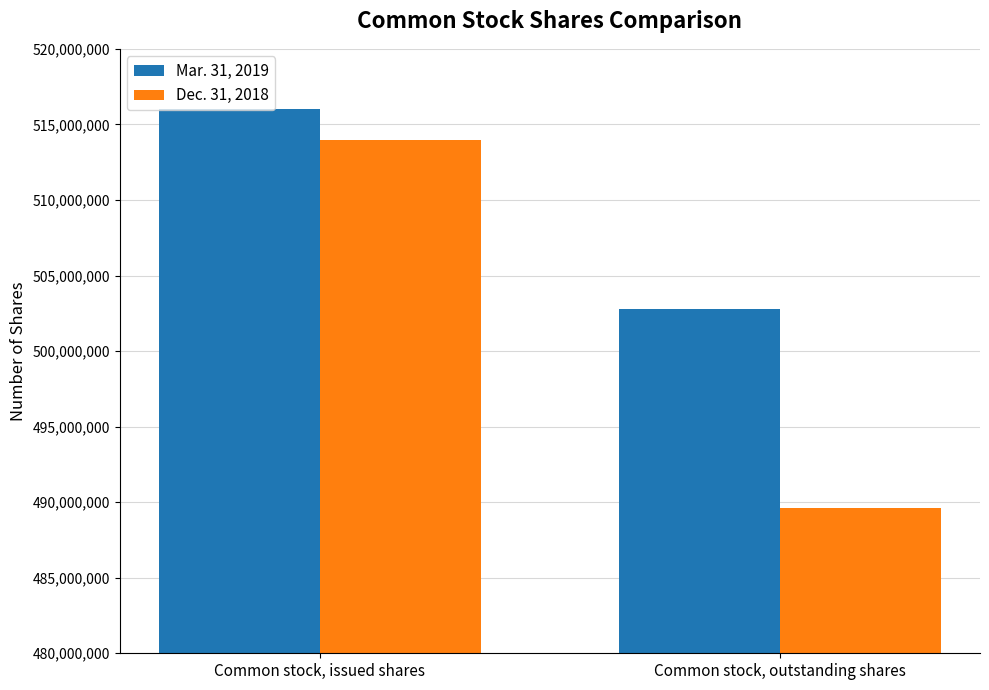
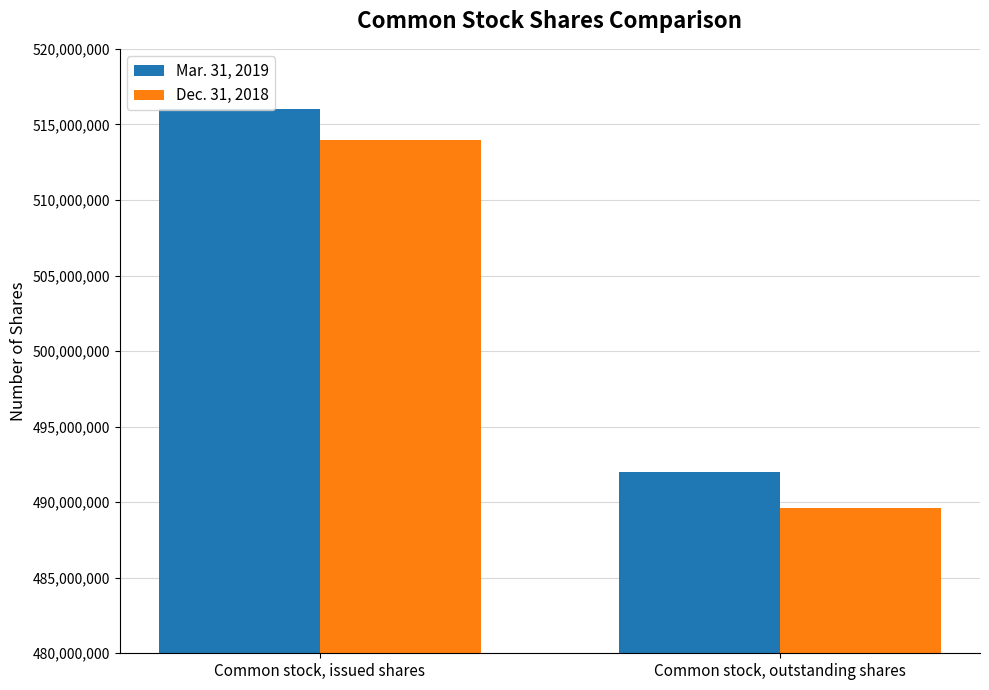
  {
    "Mar. 31, 2019": {
-     "Common stock, outstanding shares": "502,800,000"
+     "Common stock, outstanding shares": "492,000,000"
    },
    "Dec. 31, 2018": {
      "Common stock, issued shares": "514,000,000",
      "Common stock, outstanding shares": "489,600,000"
    }
  }
